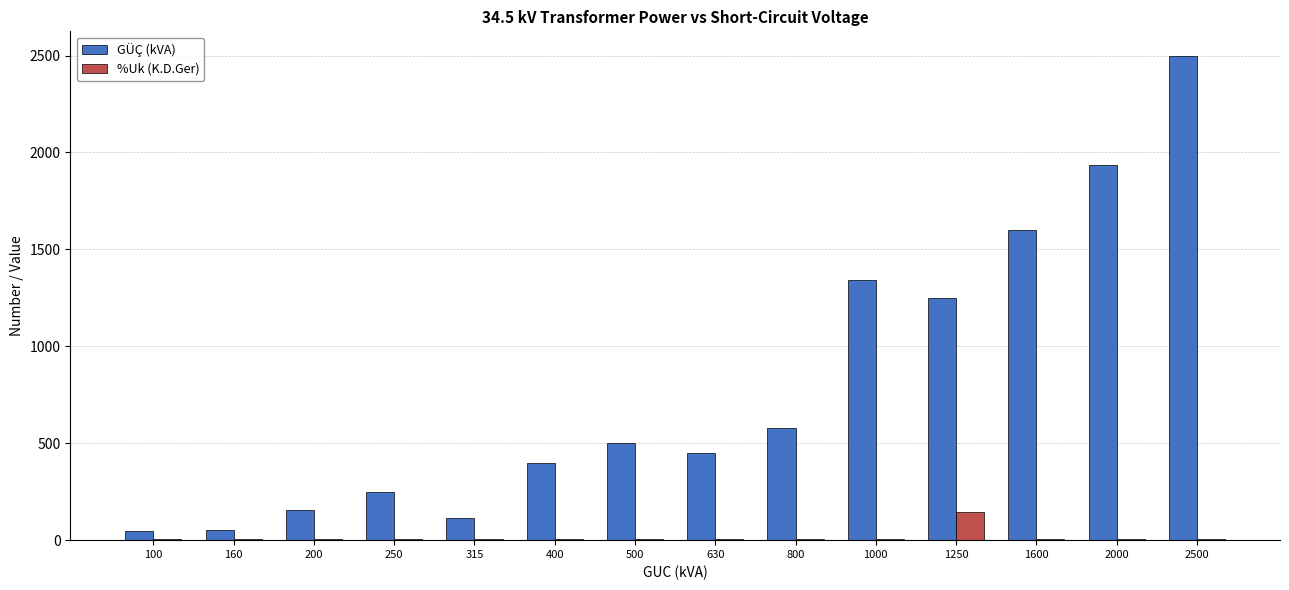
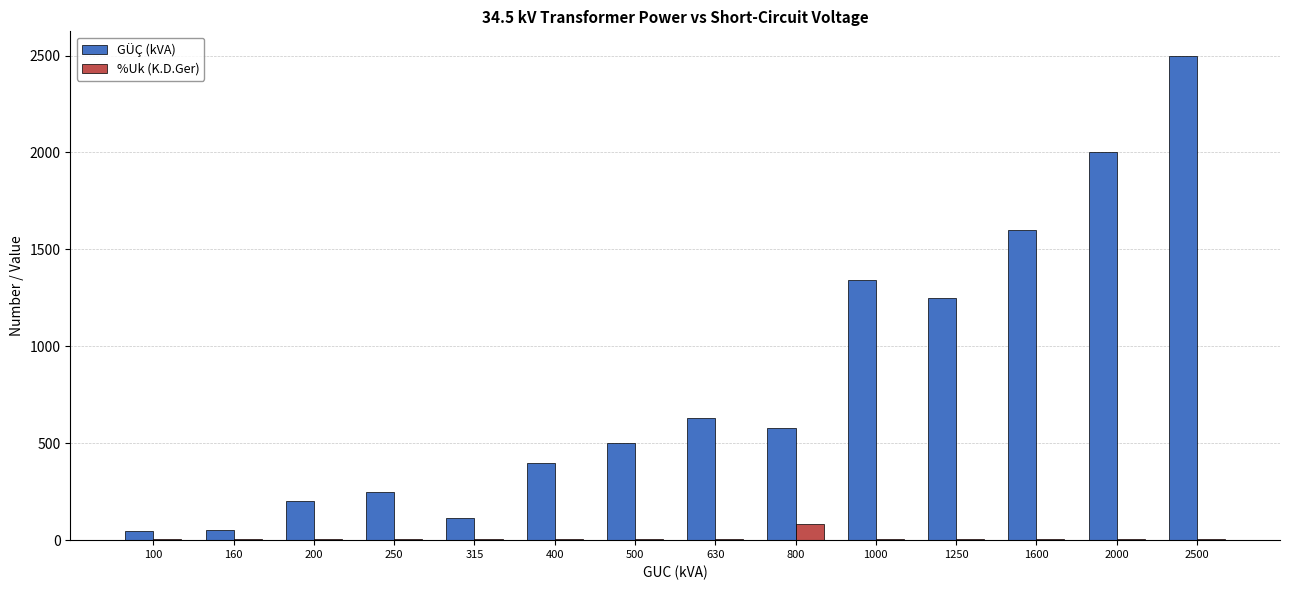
  {
    "GÜÇ (kVA)": {
      "100": 50,
      "160": 50,
-     "200": 160,
+     "200": 200,
      "250": 250,
      "315": 110,
      "400": 400,
      "500": 500,
-     "630": 450,
+     "630": 630,
      "800": 580,
      "1000": 1340,
      "1250": 1250,
      "1600": 1600,
-     "2000": 1940,
+     "2000": 2000,
      "2500": 2500
    },
    "%Uk (K.D.Ger)": {
-     "800": 10,
-     "1250": 150
+     "800": 80,
+     "1250": 10
    }
  }
